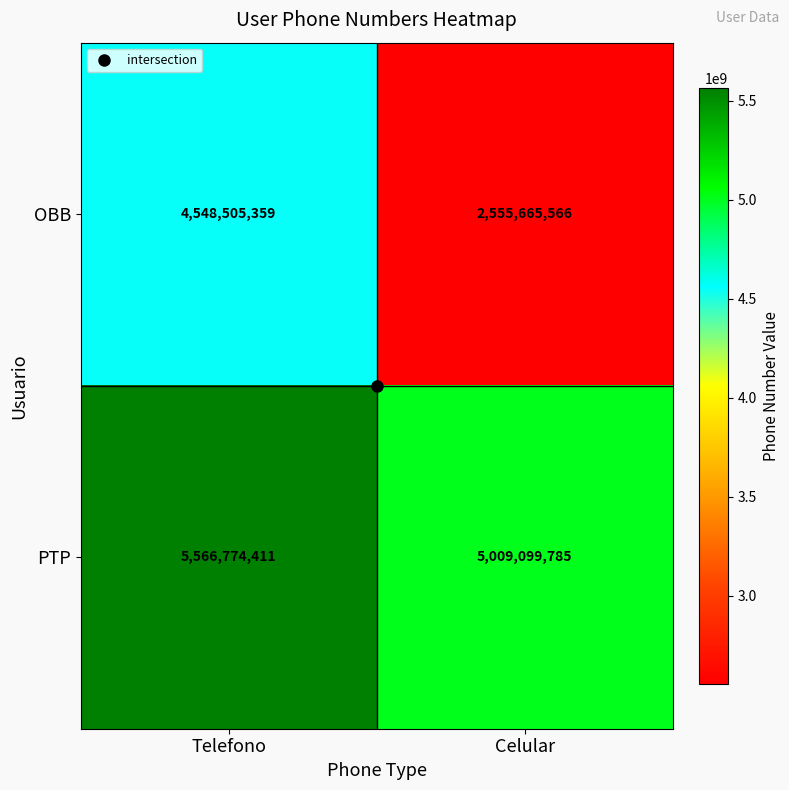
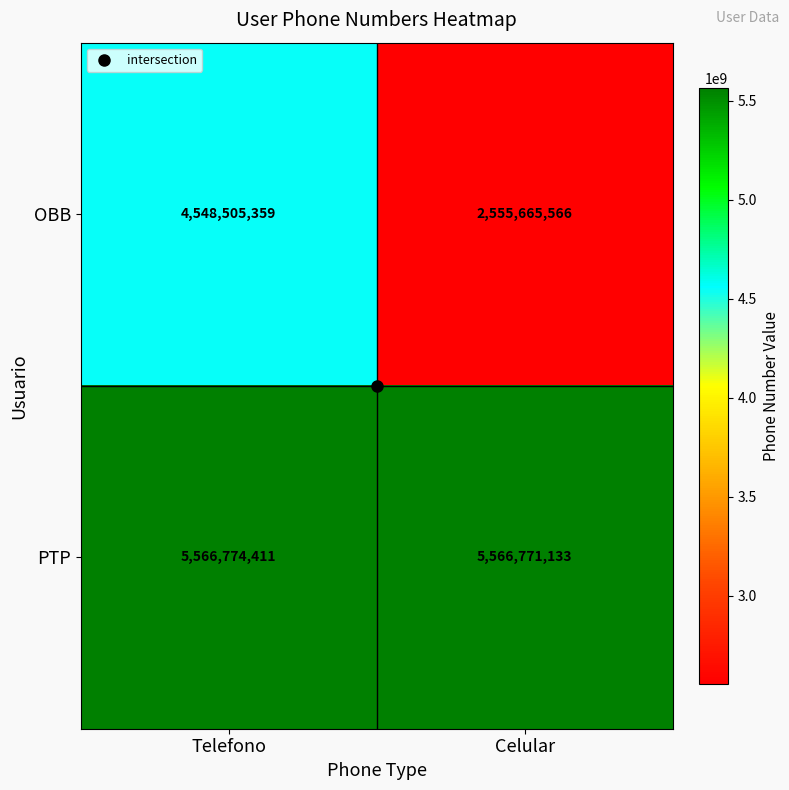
  {
    "OBB": {
      "Telefono": "4,548,505,359",
      "Celular": "2,555,665,566"
    },
    "PTP": {
      "Telefono": "5,566,774,411",
-     "Celular": "5,009,099,785"
+     "Celular": "5,566,771,133"
    }
  }
